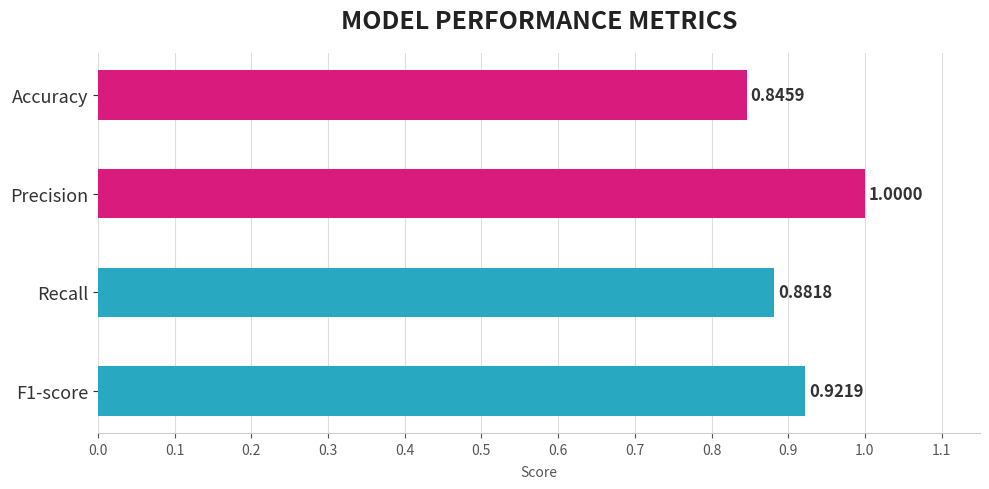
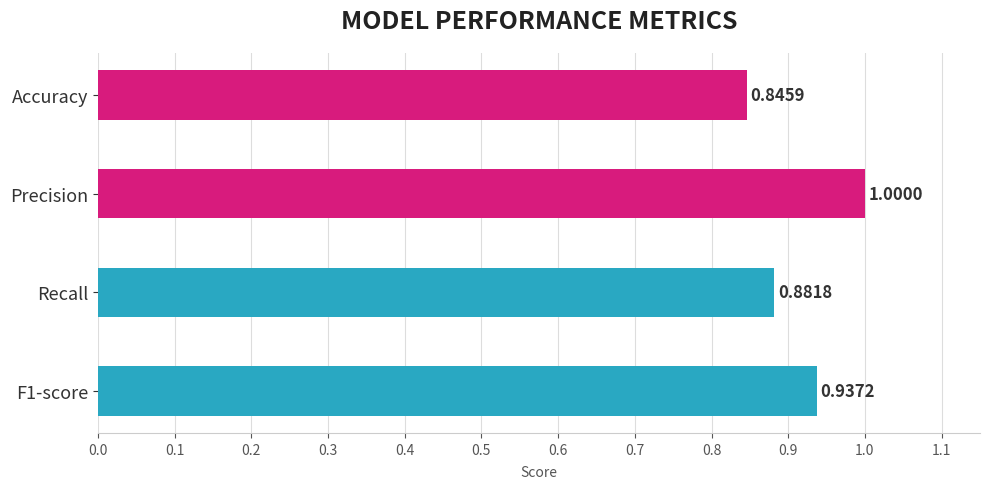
  {
    "Accuracy": 0.8459,
    "Precision": 1.0000,
    "Recall": 0.8818,
-   "F1-score": 0.9219
+   "F1-score": 0.9372
  }
